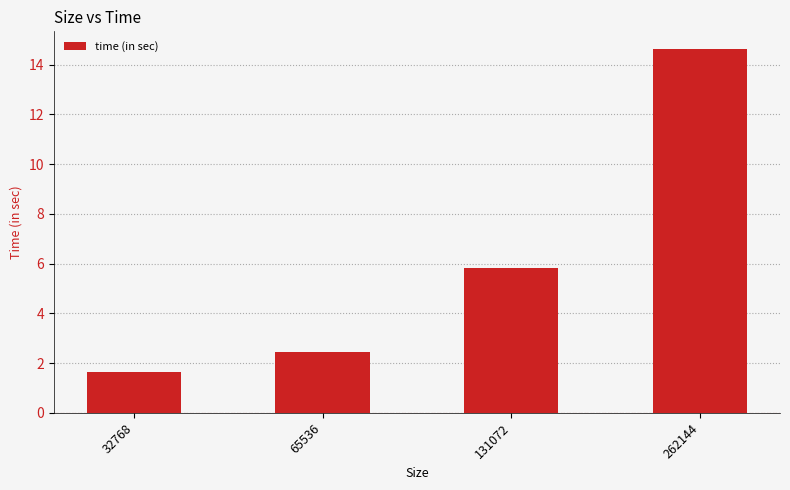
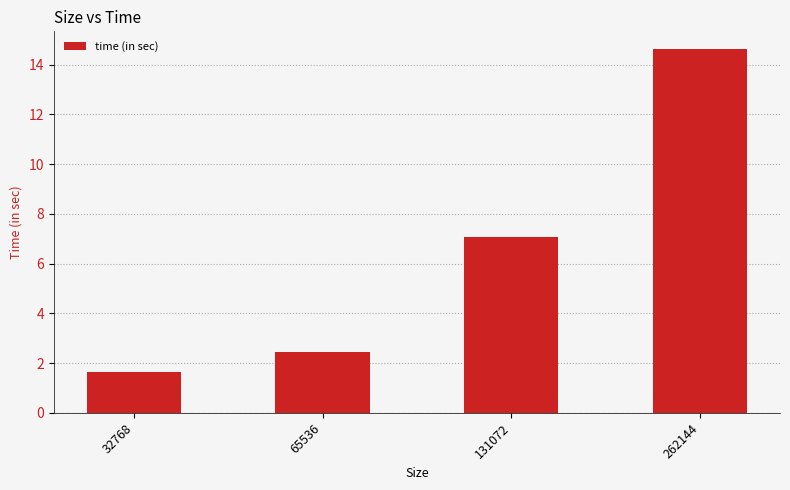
  {
    "32768": 1.7,
    "65536": 2.5,
-   "131072": 5.8,
+   "131072": 7.1,
    "262144": 14.6
  }
